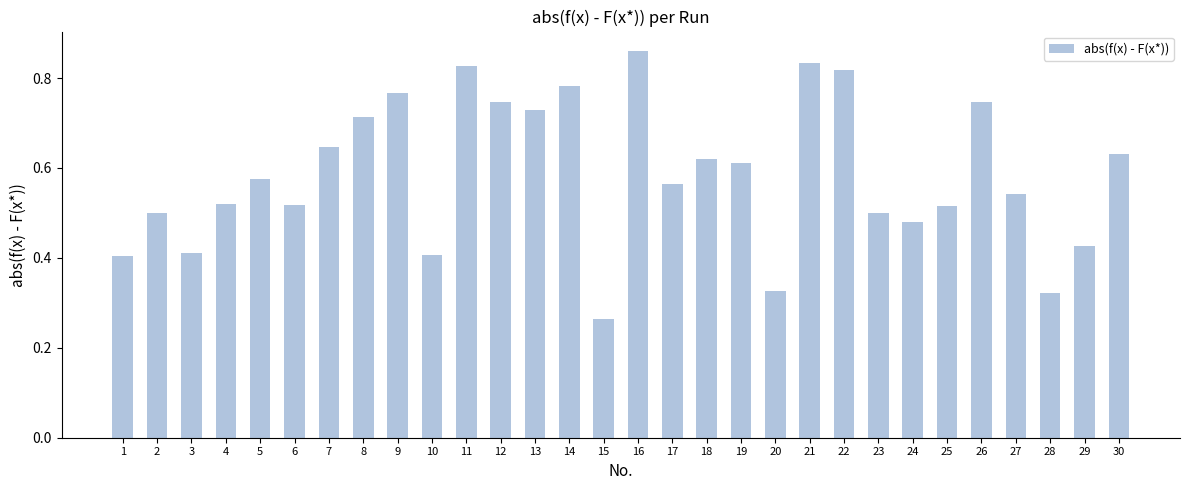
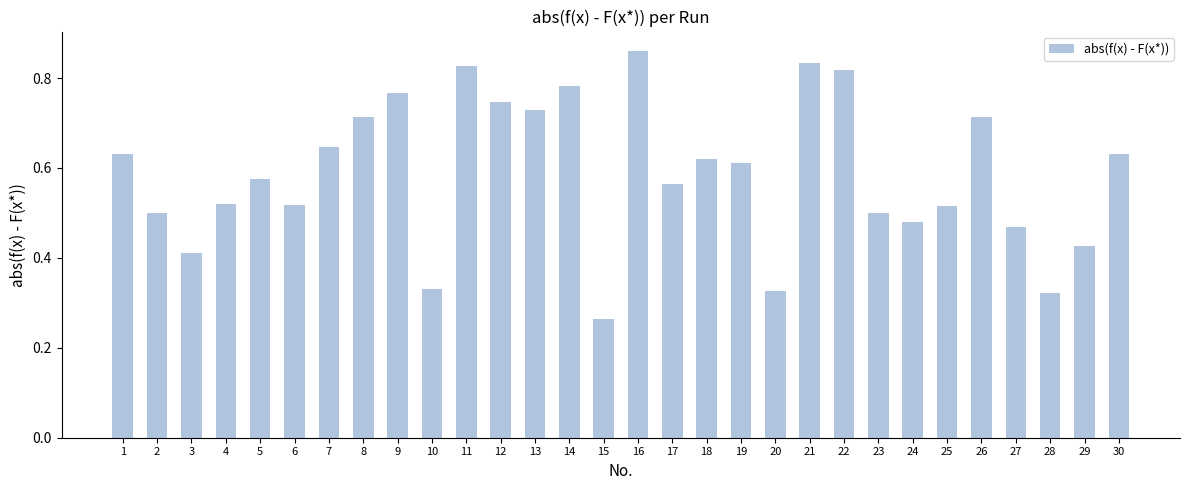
  {
-   "1": 0.40,
+   "1": 0.63,
    "2": 0.50,
    "3": 0.41,
    "4": 0.52,
    "5": 0.58,
    "6": 0.52,
    "7": 0.65,
    "8": 0.71,
    "9": 0.77,
-   "10": 0.41,
+   "10": 0.33,
    "11": 0.83,
    "12": 0.75,
    "13": 0.73,
    "14": 0.78,
    "15": 0.26,
    "16": 0.86,
    "17": 0.56,
    "18": 0.62,
    "19": 0.61,
    "20": 0.33,
    "21": 0.83,
    "22": 0.82,
    "23": 0.50,
    "24": 0.48,
    "25": 0.52,
-   "26": 0.75,
-   "27": 0.54,
+   "26": 0.71,
+   "27": 0.47,
    "28": 0.32,
    "29": 0.43,
    "30": 0.63
  }
